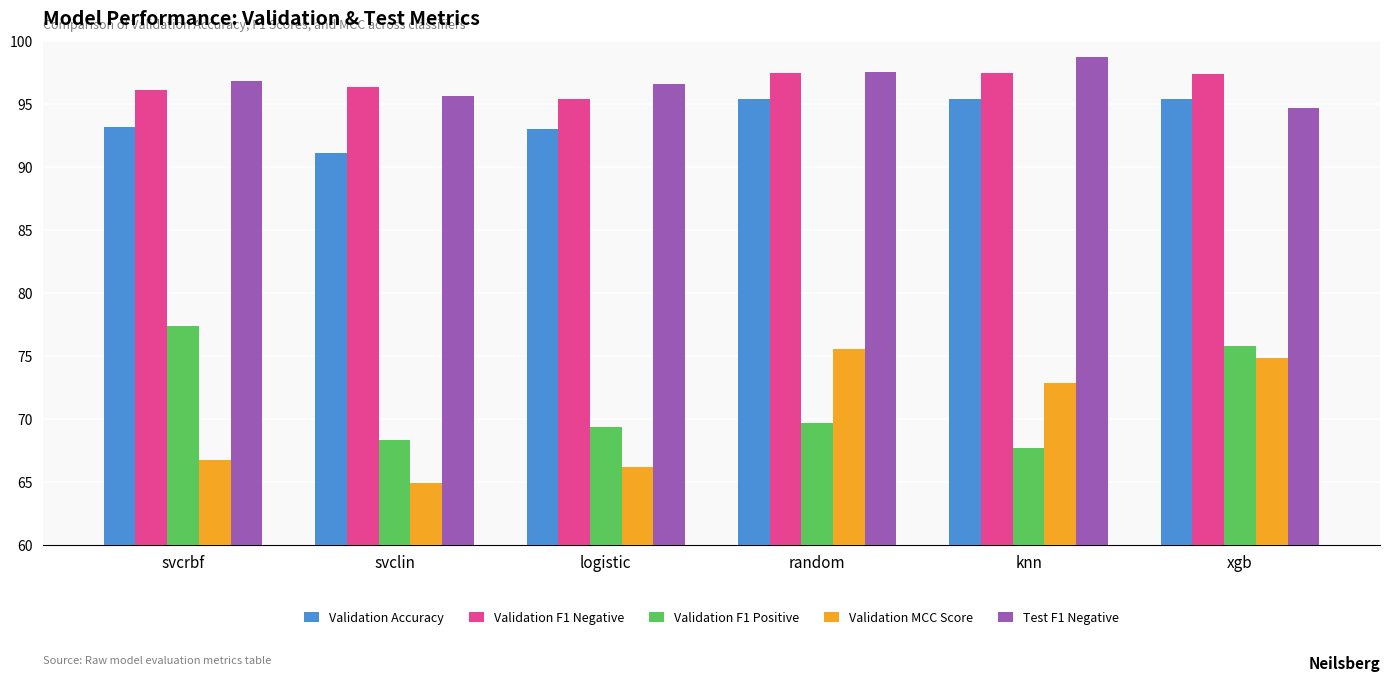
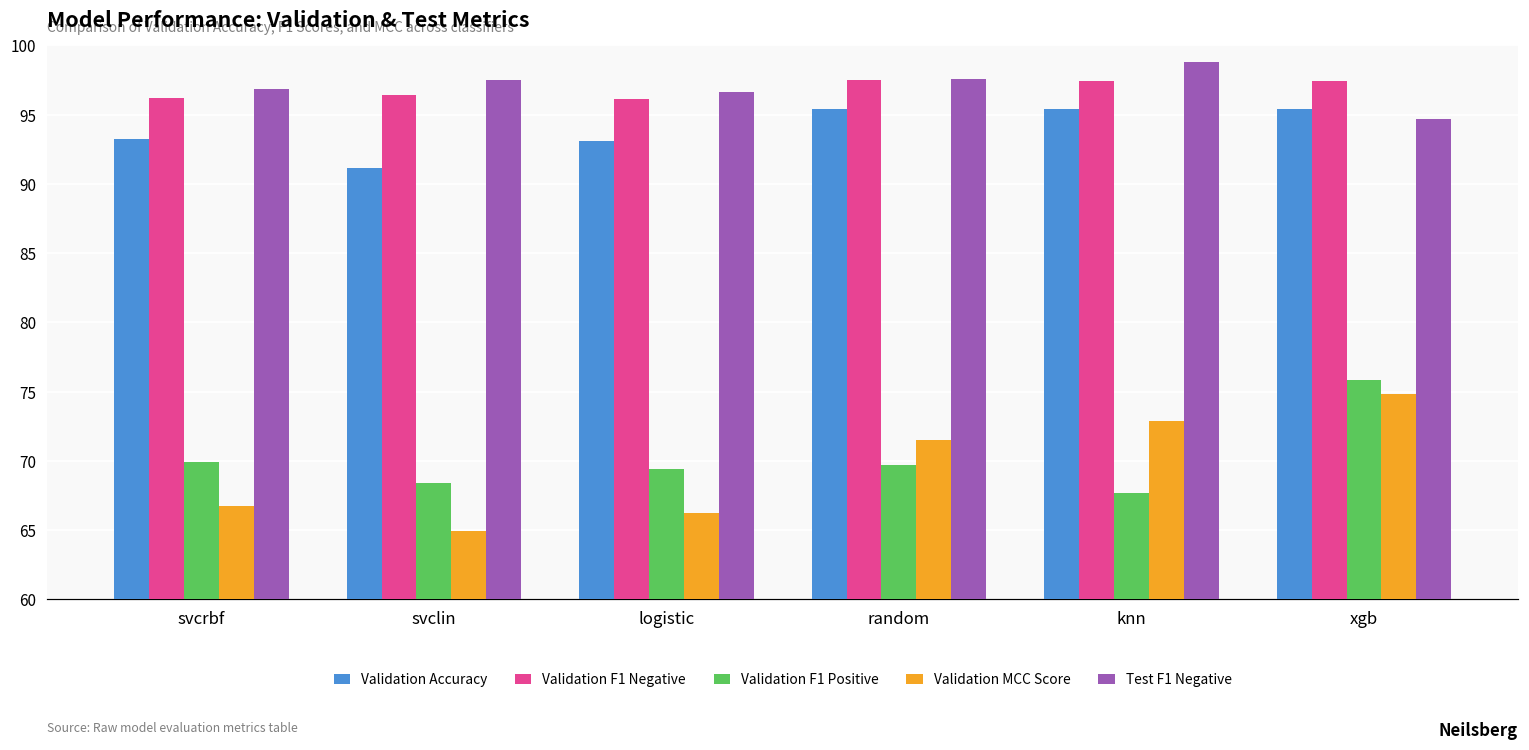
  {
    "Validation Accuracy": {
      "svcrbf": 93.2,
      "svclin": 91.1,
      "logistic": 93.1,
      "random": 95.4,
      "knn": 95.4,
      "xgb": 95.4
    },
    "Validation F1 Negative": {
      "svcrbf": 96.2,
      "svclin": 96.4,
-     "logistic": 95.4,
+     "logistic": 96.1,
      "random": 97.5,
      "knn": 97.5,
      "xgb": 97.5
    },
    "Validation F1 Positive": {
-     "svcrbf": 77.4,
+     "svcrbf": 70.0,
      "svclin": 68.4,
      "logistic": 69.4,
      "random": 69.7,
      "knn": 67.7,
      "xgb": 75.8
    },
    "Validation MCC Score": {
      "svcrbf": 66.8,
      "svclin": 64.9,
      "logistic": 66.2,
-     "random": 75.6,
+     "random": 71.5,
      "knn": 72.9,
      "xgb": 74.8
    },
    "Test F1 Negative": {
      "svcrbf": 96.8,
-     "svclin": 95.7,
+     "svclin": 97.5,
      "logistic": 96.6,
      "random": 97.6,
      "knn": 98.8,
      "xgb": 94.7
    }
  }
